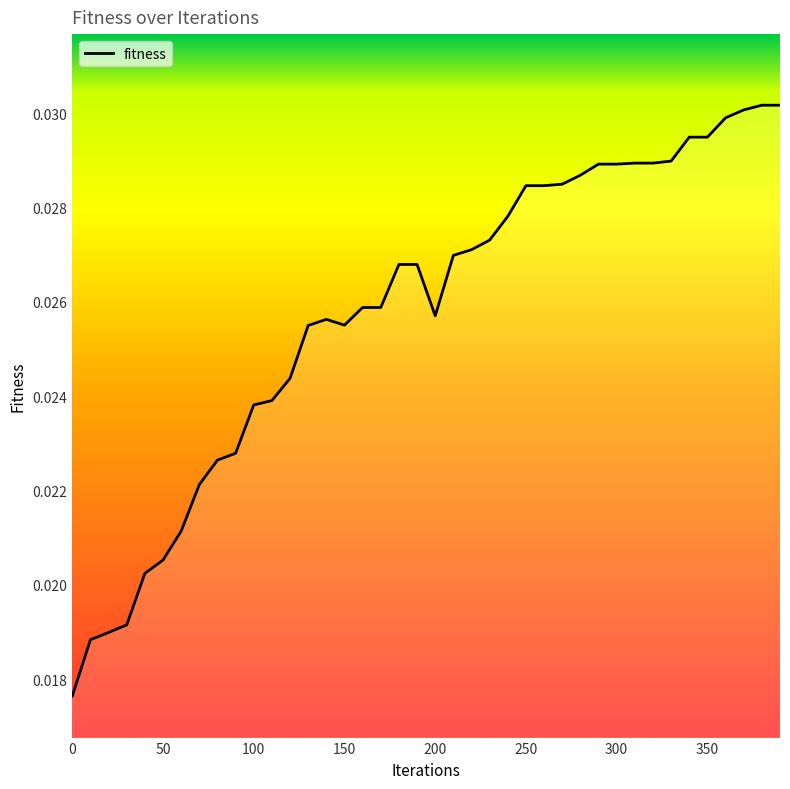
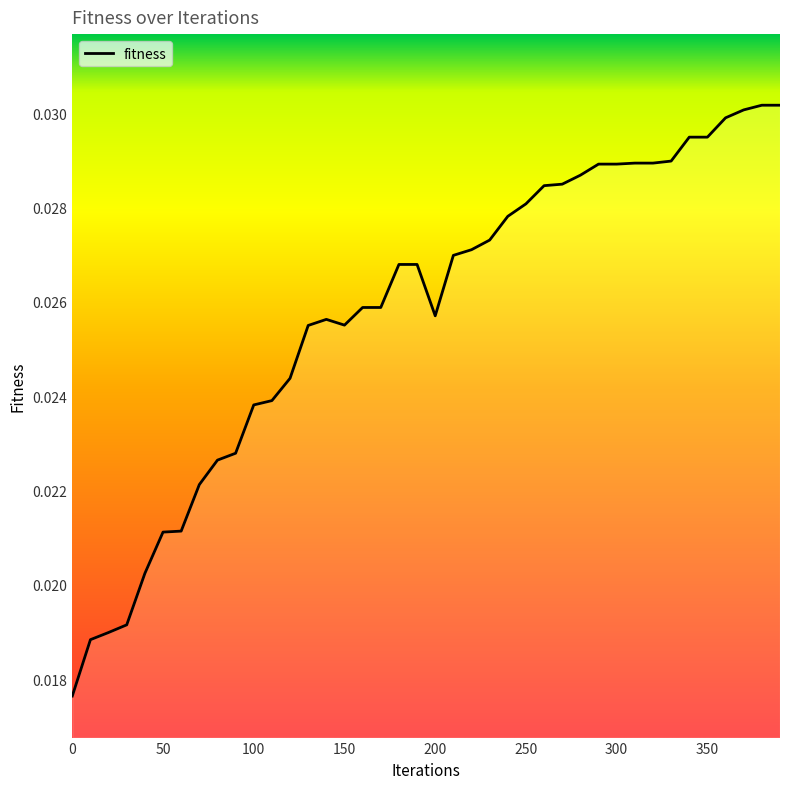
  {
    "0": 0.0176,
-   "50": 0.0205,
+   "50": 0.0211,
    "100": 0.0238,
    "150": 0.0255,
    "200": 0.0257,
-   "250": 0.0285,
+   "250": 0.0281,
    "300": 0.0289,
    "350": 0.0295
  }
